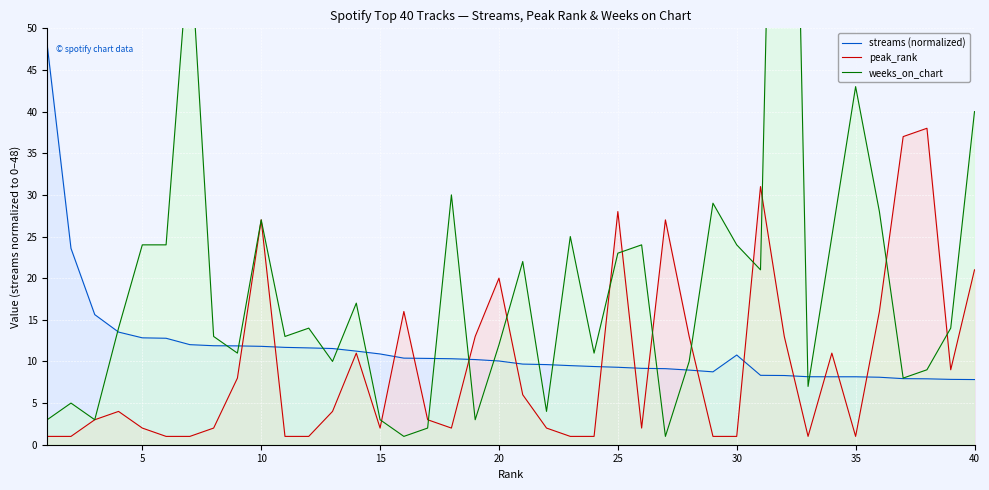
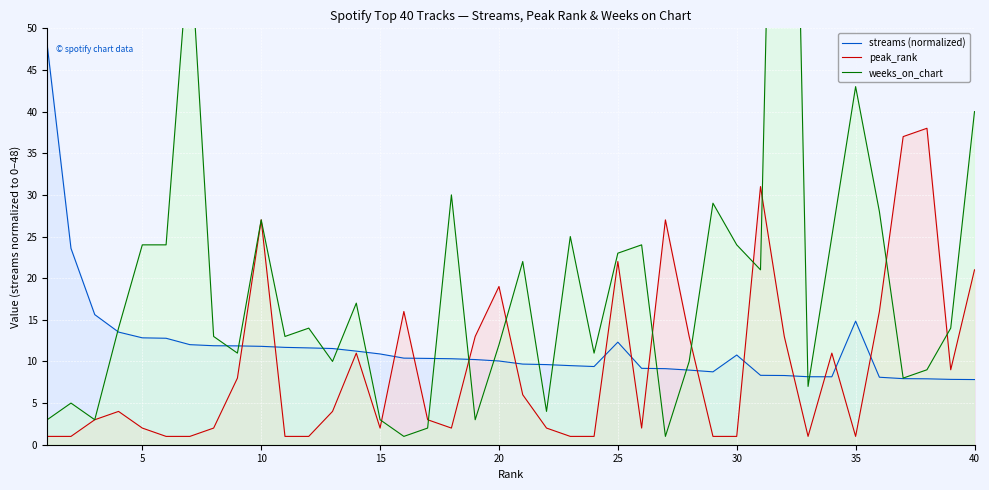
  {
    "streams (normalized)": {
      "5": 13,
      "10": 12,
      "15": 11,
      "20": 10,
-     "25": 9,
+     "25": 12,
      "30": 11,
-     "35": 8,
+     "35": 15,
      "40": 8
    },
    "peak_rank": {
      "5": 2,
      "15": 2,
-     "20": 20,
-     "25": 28,
+     "20": 19,
+     "25": 22,
      "30": 1,
      "35": 1,
      "40": 21
    },
    "weeks_on_chart": {
      "5": 24,
      "15": 3,
      "20": 12,
      "25": 23,
      "30": 24,
      "35": 43,
      "40": 40
    }
  }
